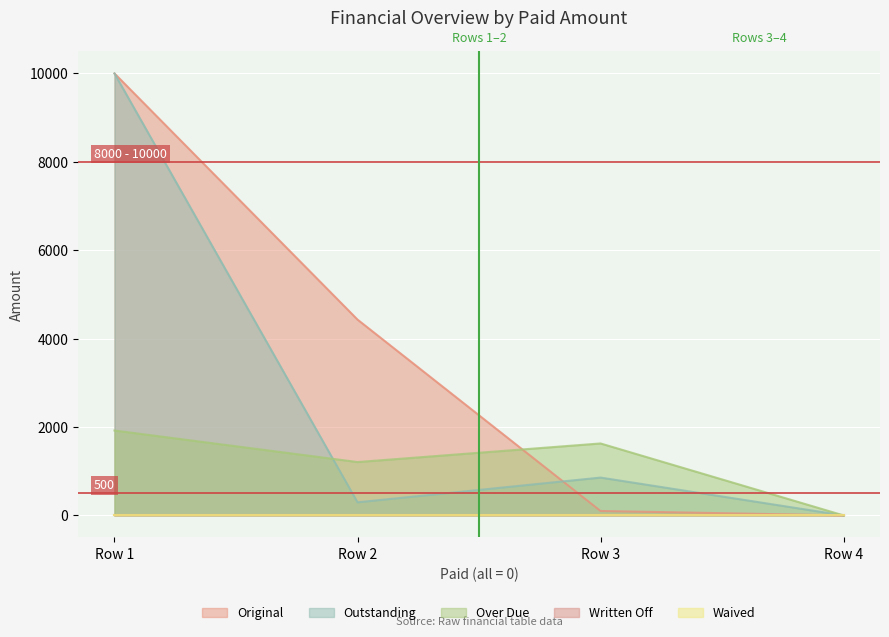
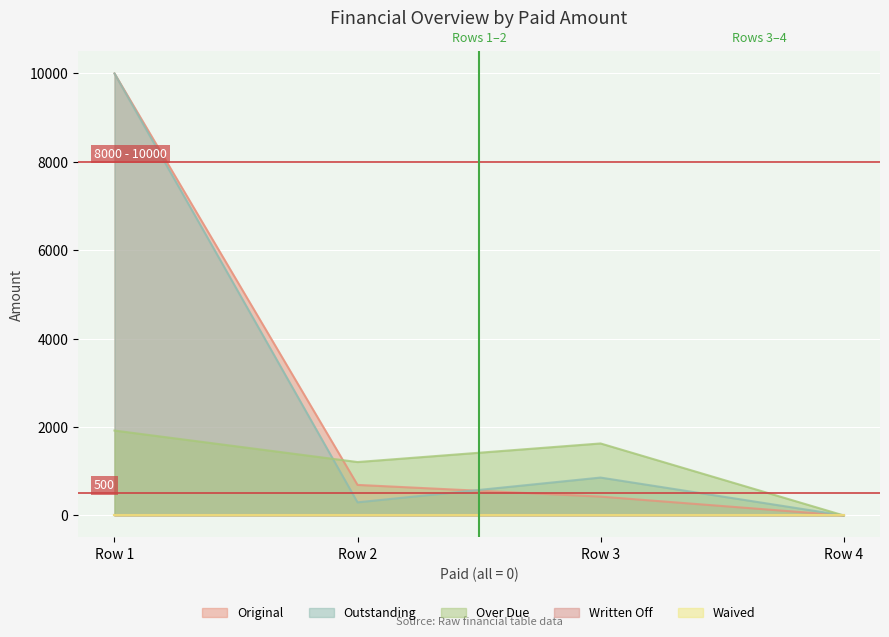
  {
    "Original": {
-     "Row 2": 4400,
-     "Row 3": 100
+     "Row 2": 700,
+     "Row 3": 400
    }
  }
